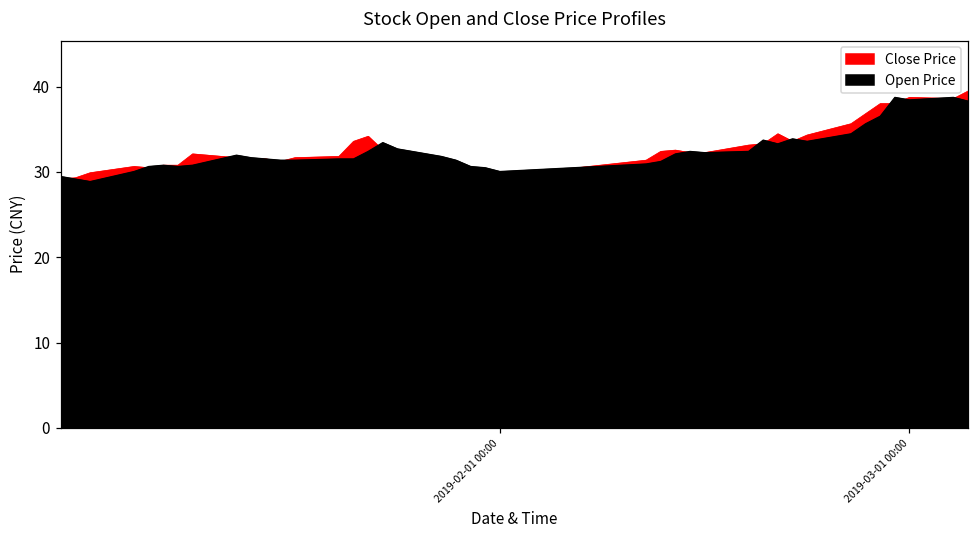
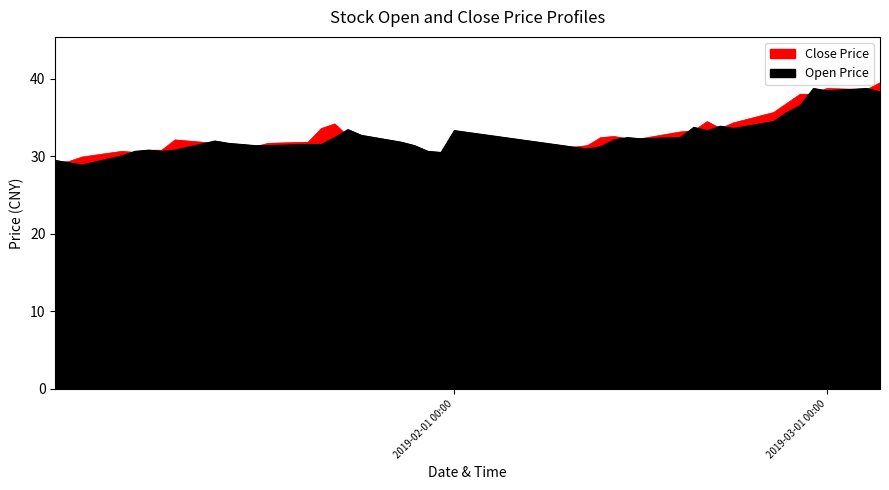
  {
    "Close Price": {
      "2019-02-01 00:00": 30
    },
    "Open Price": {
-     "2019-02-01 00:00": 30
+     "2019-02-01 00:00": 33
    }
  }
